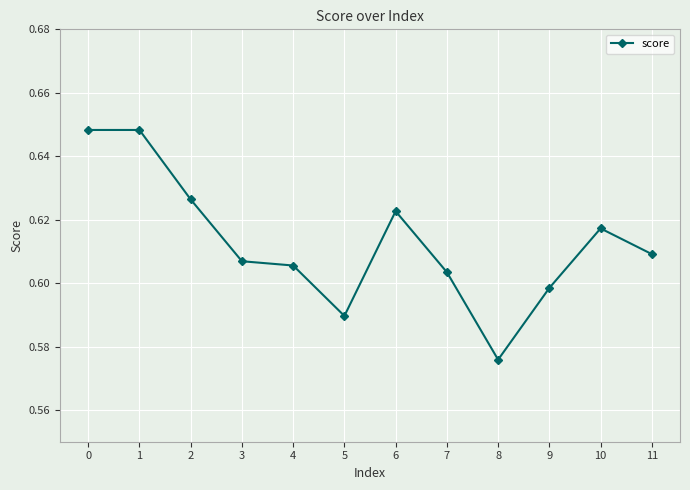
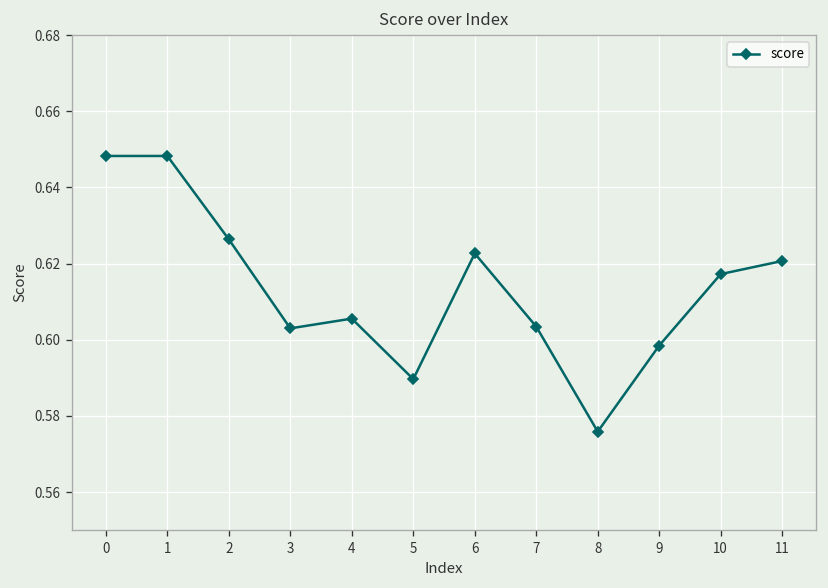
  {
    "0": 0.648,
    "1": 0.648,
    "2": 0.626,
-   "3": 0.607,
+   "3": 0.603,
    "4": 0.606,
    "5": 0.590,
    "6": 0.623,
    "7": 0.603,
    "8": 0.576,
    "9": 0.598,
    "10": 0.617,
-   "11": 0.609
+   "11": 0.621
  }
